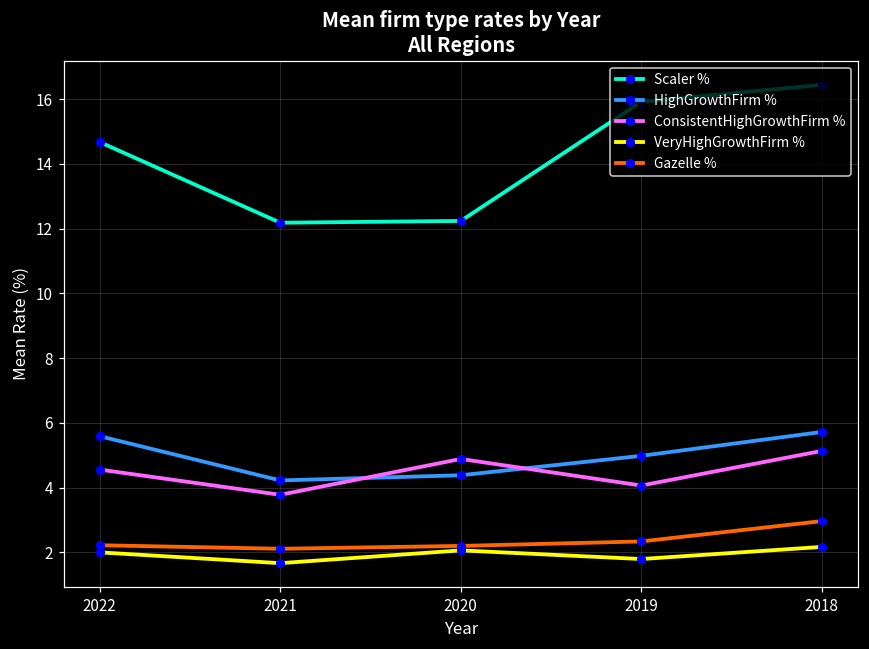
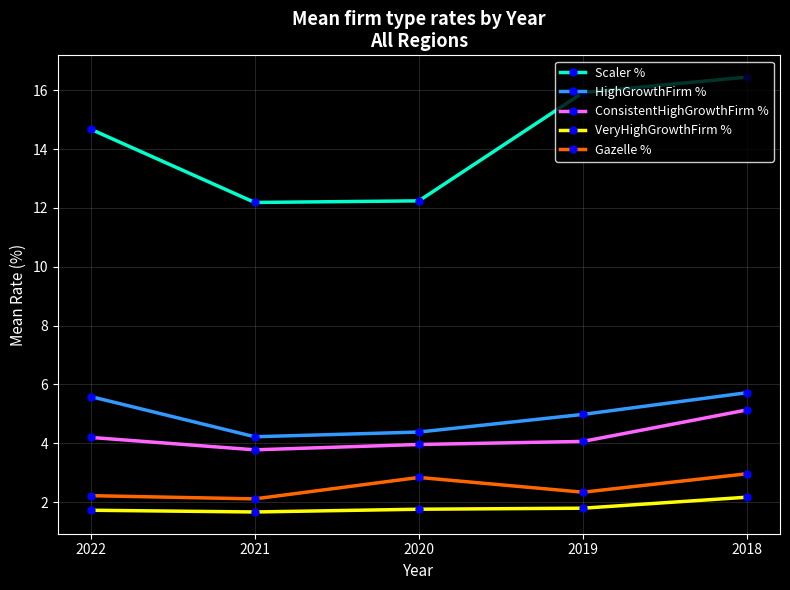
  {
    "Scaler %": {
      "2022": 14.7,
      "2021": 12.2,
      "2020": 12.2
    },
    "HighGrowthFirm %": {
      "2022": 5.6,
      "2021": 4.2,
      "2020": 4.4,
      "2019": 5.0,
      "2018": 5.7
    },
    "ConsistentHighGrowthFirm %": {
-     "2022": 4.6,
+     "2022": 4.2,
      "2021": 3.8,
-     "2020": 4.9,
+     "2020": 4.0,
      "2019": 4.1,
      "2018": 5.1
    },
    "VeryHighGrowthFirm %": {
-     "2022": 2.0,
+     "2022": 1.7,
      "2021": 1.7,
-     "2020": 2.1,
+     "2020": 1.8,
      "2019": 1.8,
      "2018": 2.2
    },
    "Gazelle %": {
      "2022": 2.2,
      "2021": 2.1,
-     "2020": 2.2,
+     "2020": 2.8,
      "2019": 2.3,
      "2018": 3.0
    }
  }
